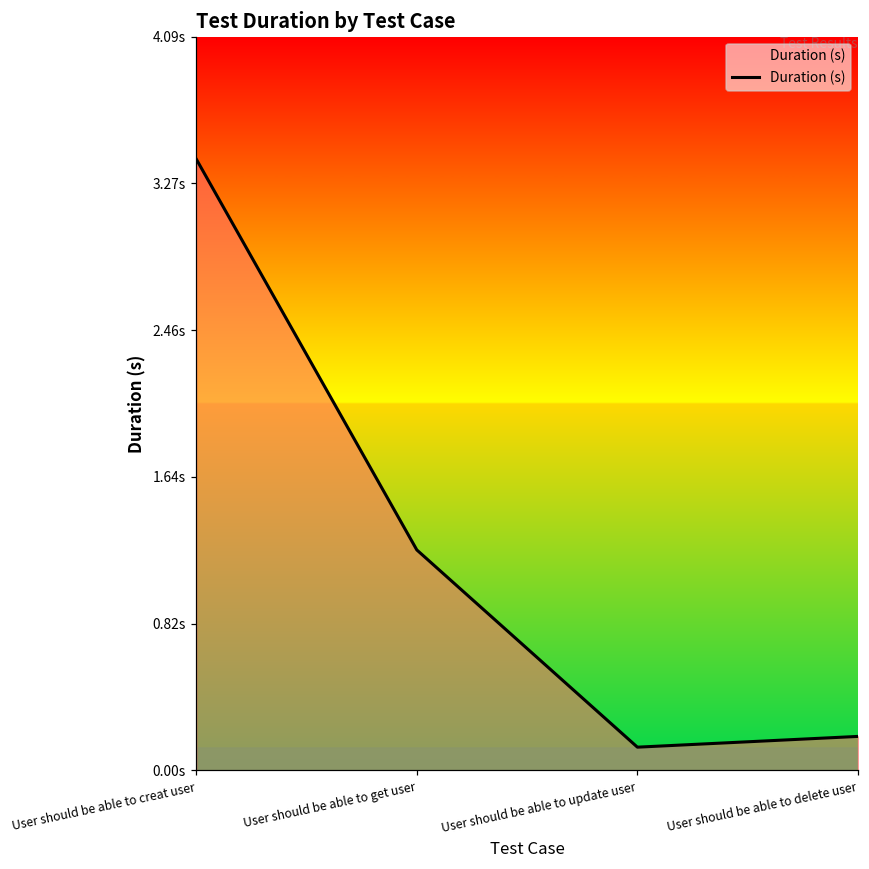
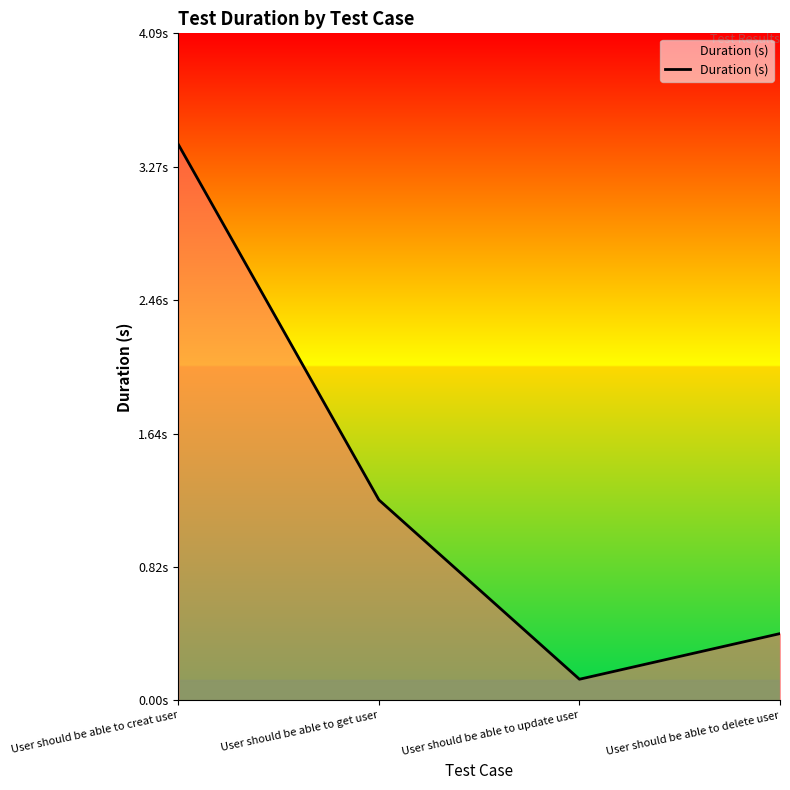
  {
    "User should be able to creat user": "3.41s",
    "User should be able to get user": "1.23s",
    "User should be able to update user": "0.13s",
-   "User should be able to delete user": "0.19s"
+   "User should be able to delete user": "0.41s"
  }
